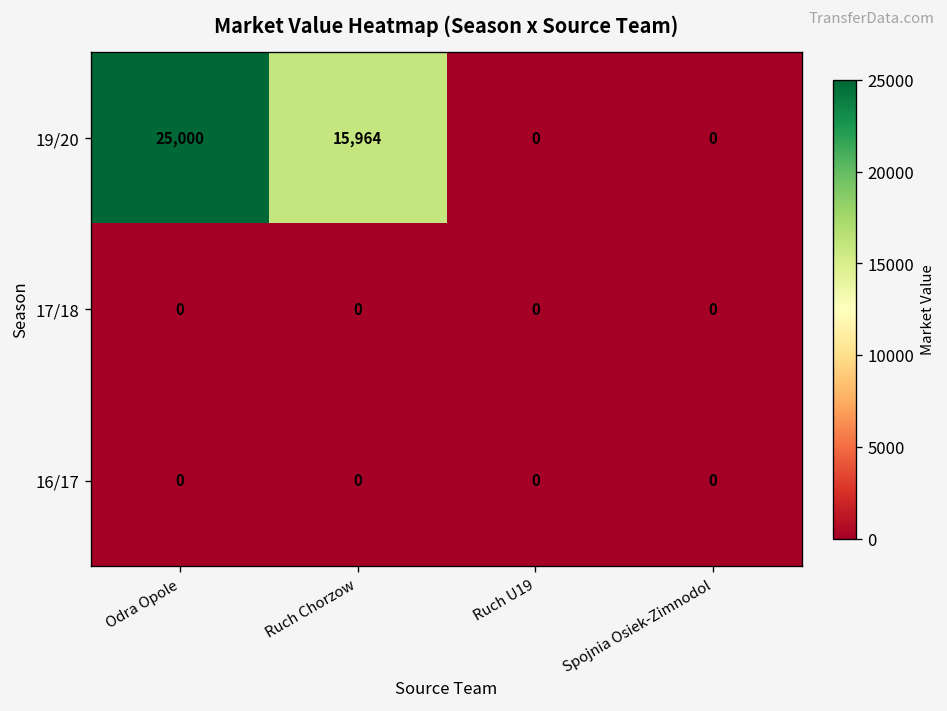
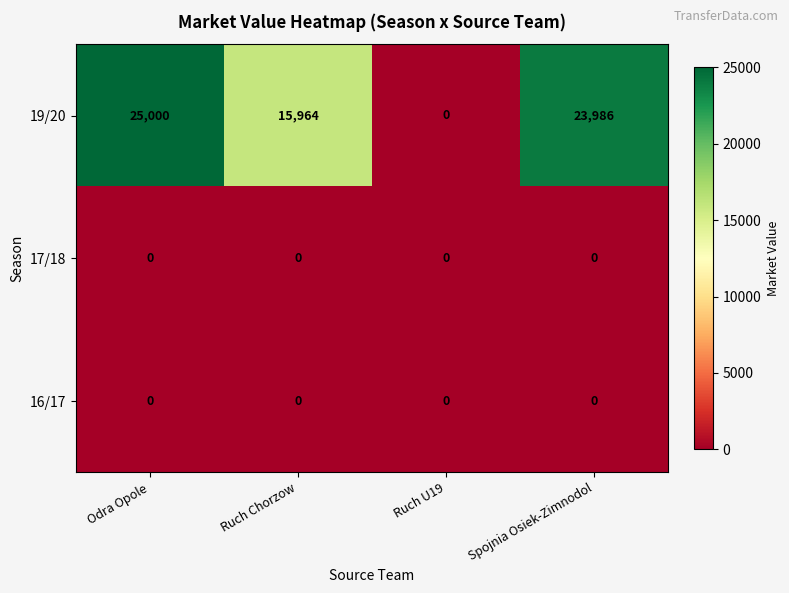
  {
    "19/20": {
      "Odra Opole": "25,000",
      "Ruch Chorzow": "15,964",
      "Ruch U19": "0",
-     "Spojnia Osiek-Zimnodol": "0"
+     "Spojnia Osiek-Zimnodol": "23,986"
    },
    "17/18": {
      "Odra Opole": "0",
      "Ruch Chorzow": "0",
      "Ruch U19": "0",
      "Spojnia Osiek-Zimnodol": "0"
    },
    "16/17": {
      "Odra Opole": "0",
      "Ruch Chorzow": "0",
      "Ruch U19": "0",
      "Spojnia Osiek-Zimnodol": "0"
    }
  }
